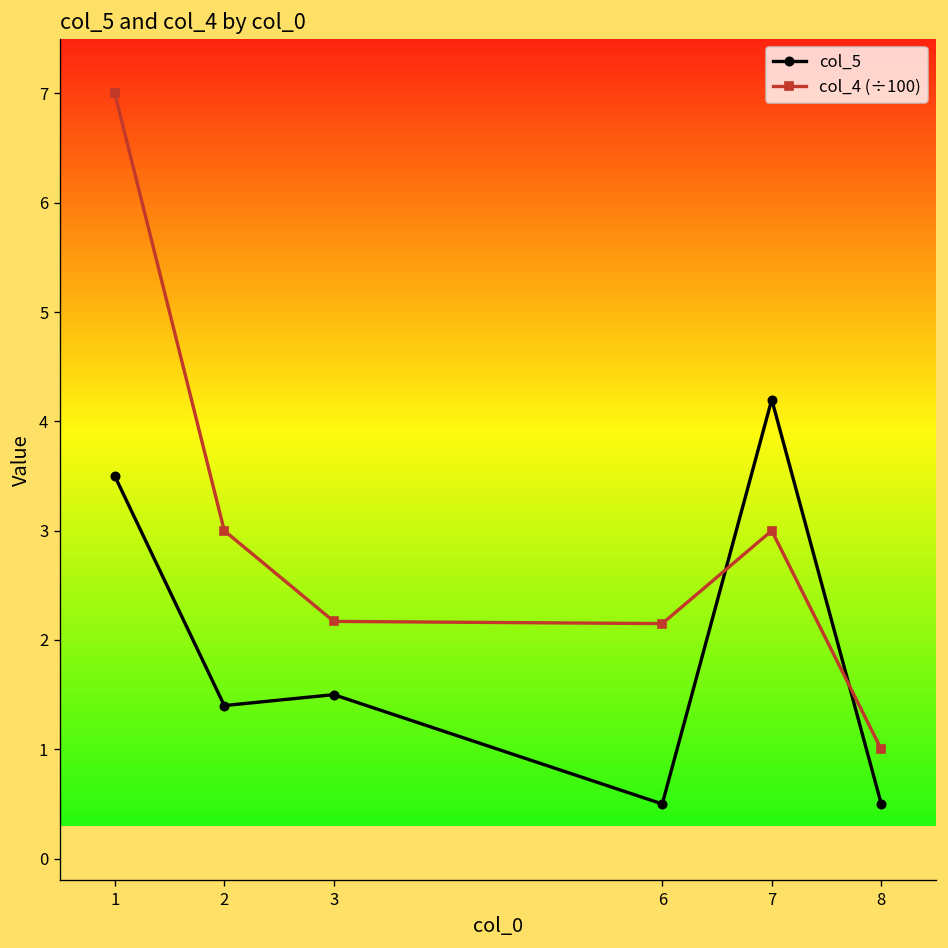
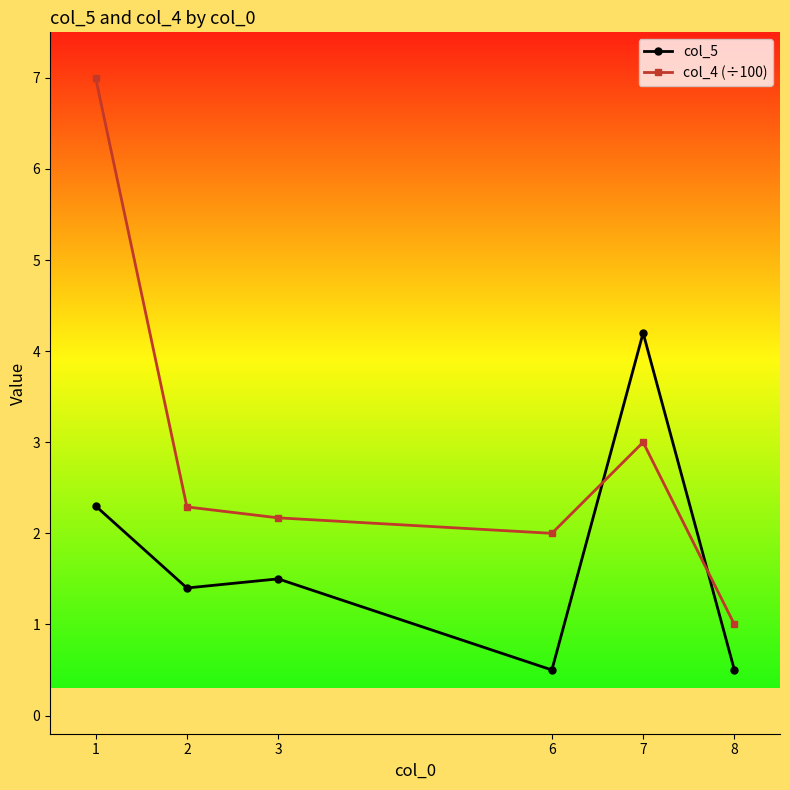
  {
    "col_5": {
-     "1": 3.5,
+     "1": 2.3,
      "2": 1.4,
      "3": 1.5,
      "6": 0.5,
      "7": 4.2,
      "8": 0.5
    },
    "col_4 (÷100)": {
      "1": 7.0,
-     "2": 3.0,
+     "2": 2.3,
      "3": 2.2,
-     "6": 2.2,
+     "6": 2.0,
      "7": 3.0,
      "8": 1.0
    }
  }
